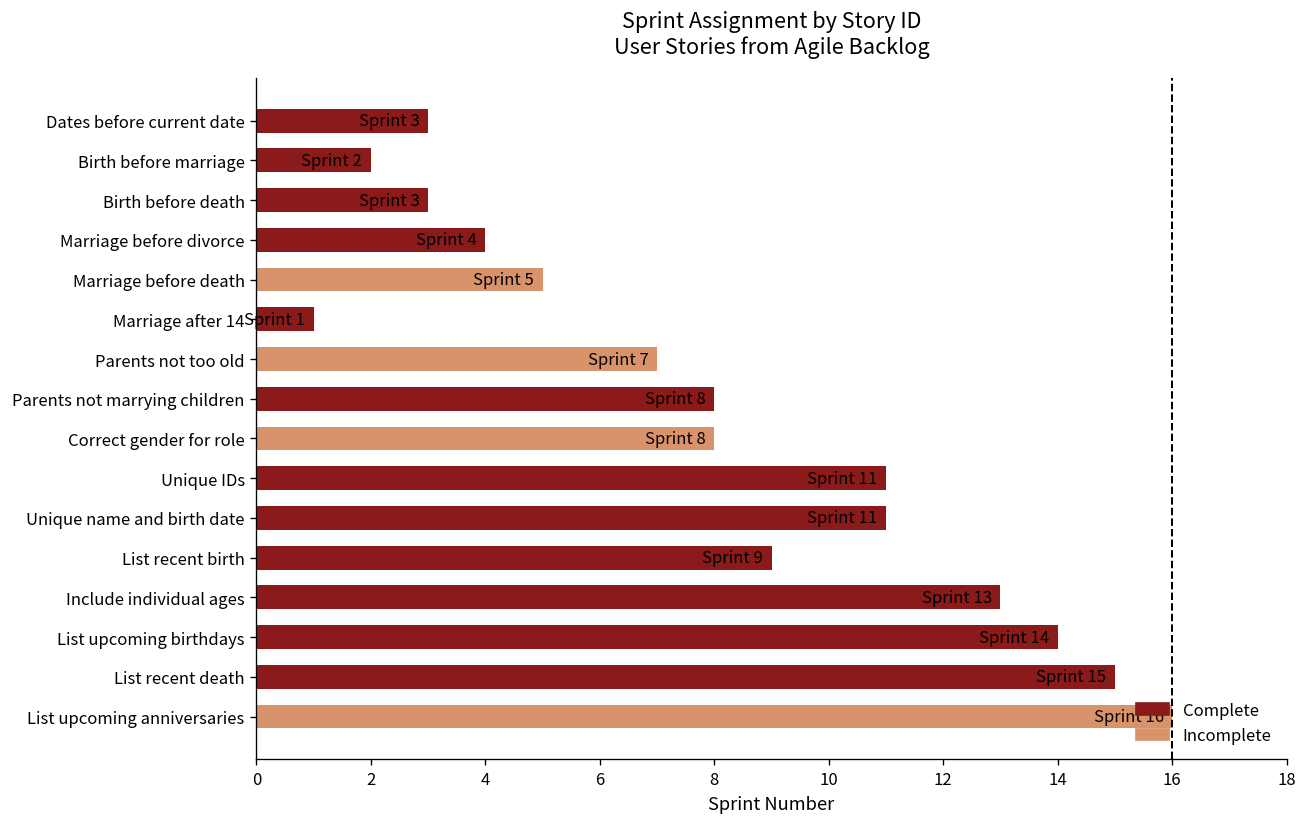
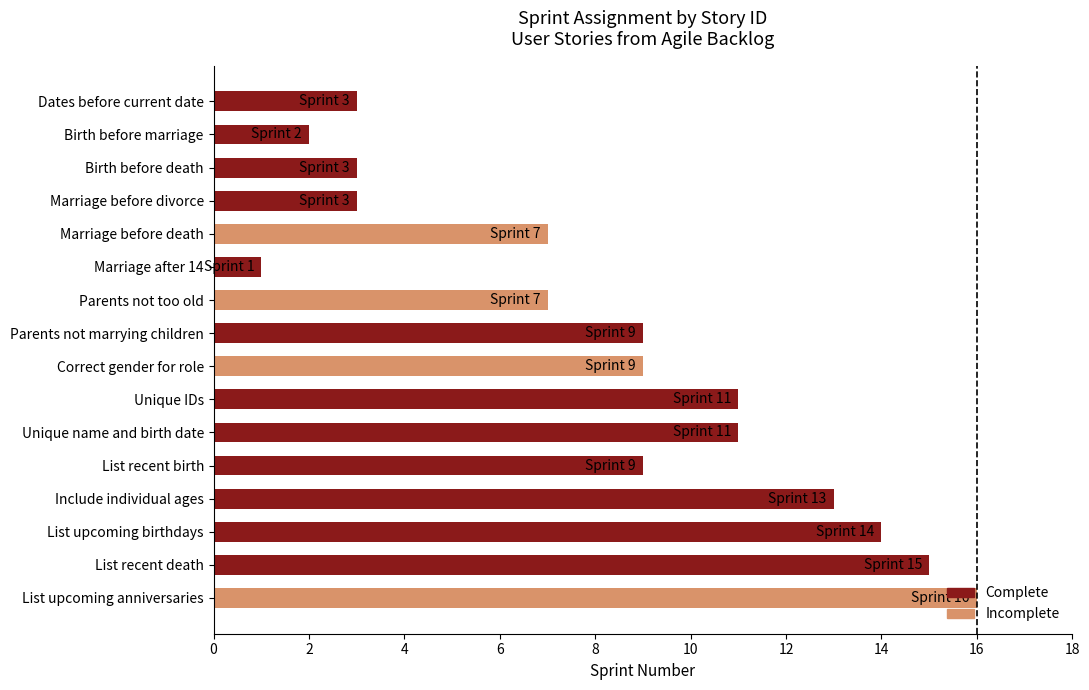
  {
    "Dates before current date": 3,
    "Birth before marriage": 2,
    "Birth before death": 3,
-   "Marriage before divorce": 4,
-   "Marriage before death": 5,
+   "Marriage before divorce": 3,
+   "Marriage before death": 7,
    "Marriage after 14": 1,
    "Parents not too old": 7,
-   "Parents not marrying children": 8,
-   "Correct gender for role": 8,
+   "Parents not marrying children": 9,
+   "Correct gender for role": 9,
    "Unique IDs": 11,
    "Unique name and birth date": 11,
    "List recent birth": 9,
    "Include individual ages": 13,
    "List upcoming birthdays": 14,
    "List recent death": 15,
    "List upcoming anniversaries": 16
  }
